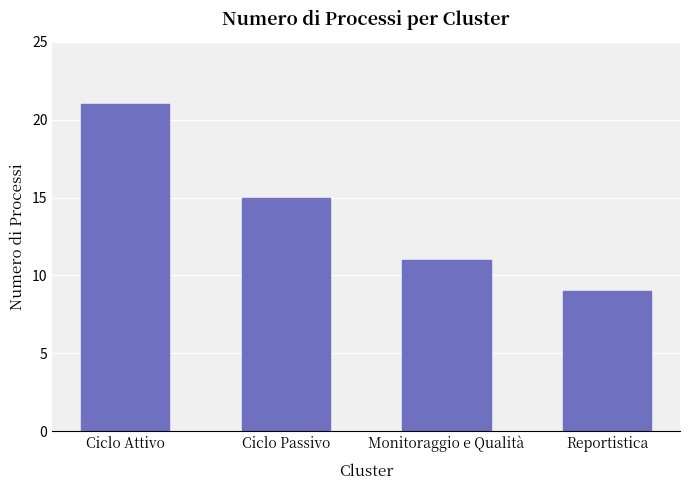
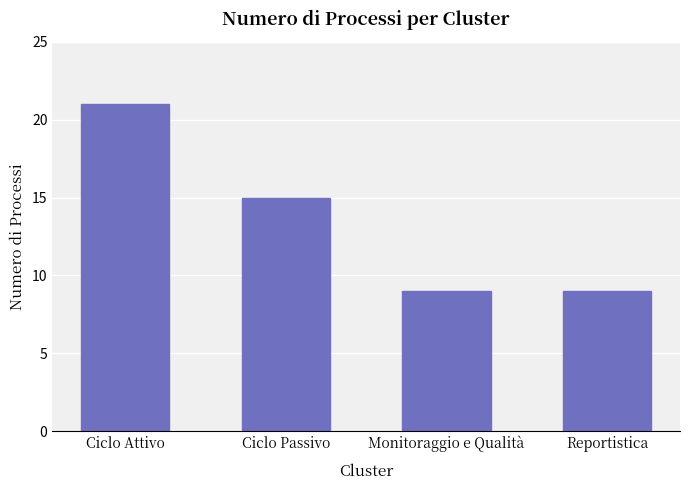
  {
    "Ciclo Attivo": 21,
    "Ciclo Passivo": 15,
-   "Monitoraggio e Qualità": 11,
+   "Monitoraggio e Qualità": 9,
    "Reportistica": 9
  }
